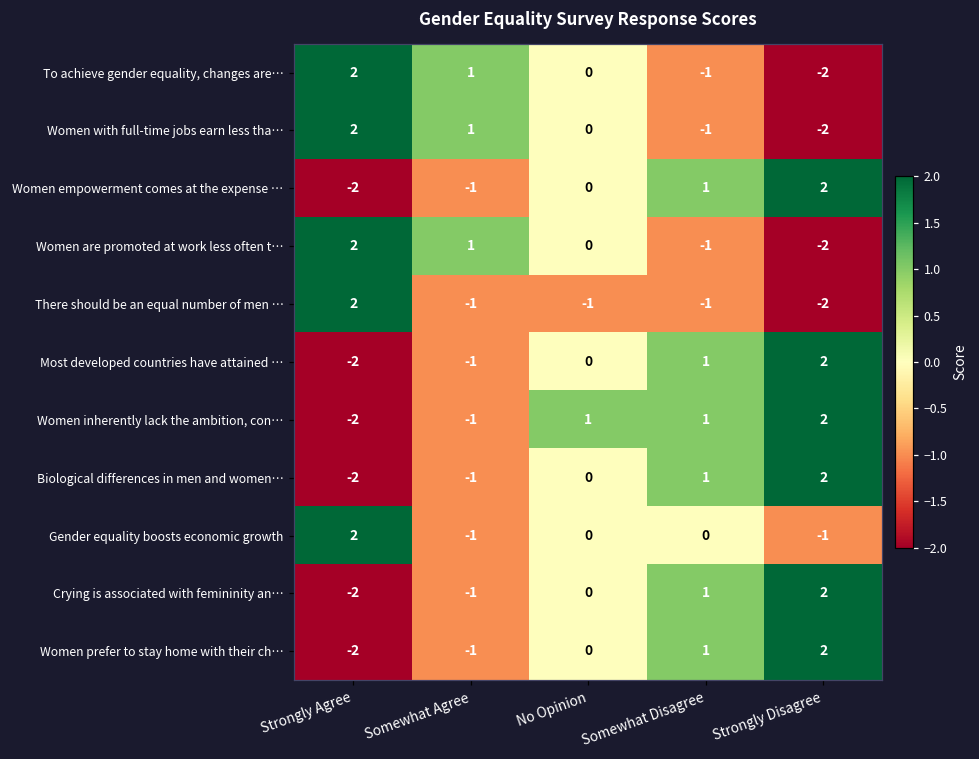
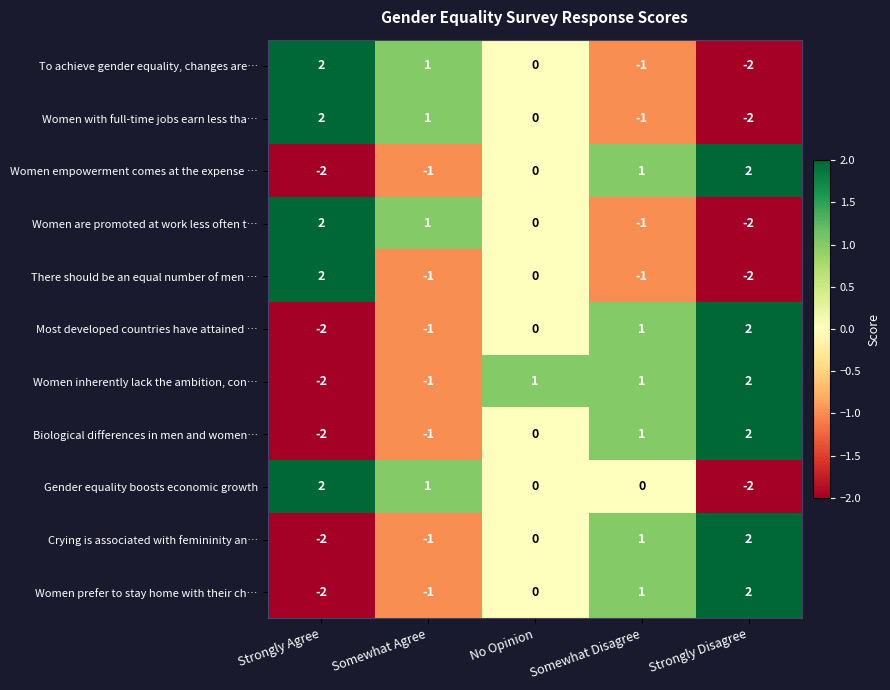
  {
    "To achieve gender equality, changes are…": {
      "Strongly Agree": 2,
      "Somewhat Agree": 1,
      "No Opinion": 0,
      "Somewhat Disagree": -1,
      "Strongly Disagree": -2
    },
    "Women with full-time jobs earn less tha…": {
      "Strongly Agree": 2,
      "Somewhat Agree": 1,
      "No Opinion": 0,
      "Somewhat Disagree": -1,
      "Strongly Disagree": -2
    },
    "Women empowerment comes at the expense …": {
      "Strongly Agree": -2,
      "Somewhat Agree": -1,
      "No Opinion": 0,
      "Somewhat Disagree": 1,
      "Strongly Disagree": 2
    },
    "Women are promoted at work less often t…": {
      "Strongly Agree": 2,
      "Somewhat Agree": 1,
      "No Opinion": 0,
      "Somewhat Disagree": -1,
      "Strongly Disagree": -2
    },
    "There should be an equal number of men …": {
      "Strongly Agree": 2,
      "Somewhat Agree": -1,
-     "No Opinion": -1,
+     "No Opinion": 0,
      "Somewhat Disagree": -1,
      "Strongly Disagree": -2
    },
    "Most developed countries have attained …": {
      "Strongly Agree": -2,
      "Somewhat Agree": -1,
      "No Opinion": 0,
      "Somewhat Disagree": 1,
      "Strongly Disagree": 2
    },
    "Women inherently lack the ambition, con…": {
      "Strongly Agree": -2,
      "Somewhat Agree": -1,
      "No Opinion": 1,
      "Somewhat Disagree": 1,
      "Strongly Disagree": 2
    },
    "Biological differences in men and women…": {
      "Strongly Agree": -2,
      "Somewhat Agree": -1,
      "No Opinion": 0,
      "Somewhat Disagree": 1,
      "Strongly Disagree": 2
    },
    "Gender equality boosts economic growth": {
      "Strongly Agree": 2,
-     "Somewhat Agree": -1,
+     "Somewhat Agree": 1,
      "No Opinion": 0,
      "Somewhat Disagree": 0,
-     "Strongly Disagree": -1
+     "Strongly Disagree": -2
    },
    "Crying is associated with femininity an…": {
      "Strongly Agree": -2,
      "Somewhat Agree": -1,
      "No Opinion": 0,
      "Somewhat Disagree": 1,
      "Strongly Disagree": 2
    },
    "Women prefer to stay home with their ch…": {
      "Strongly Agree": -2,
      "Somewhat Agree": -1,
      "No Opinion": 0,
      "Somewhat Disagree": 1,
      "Strongly Disagree": 2
    }
  }
